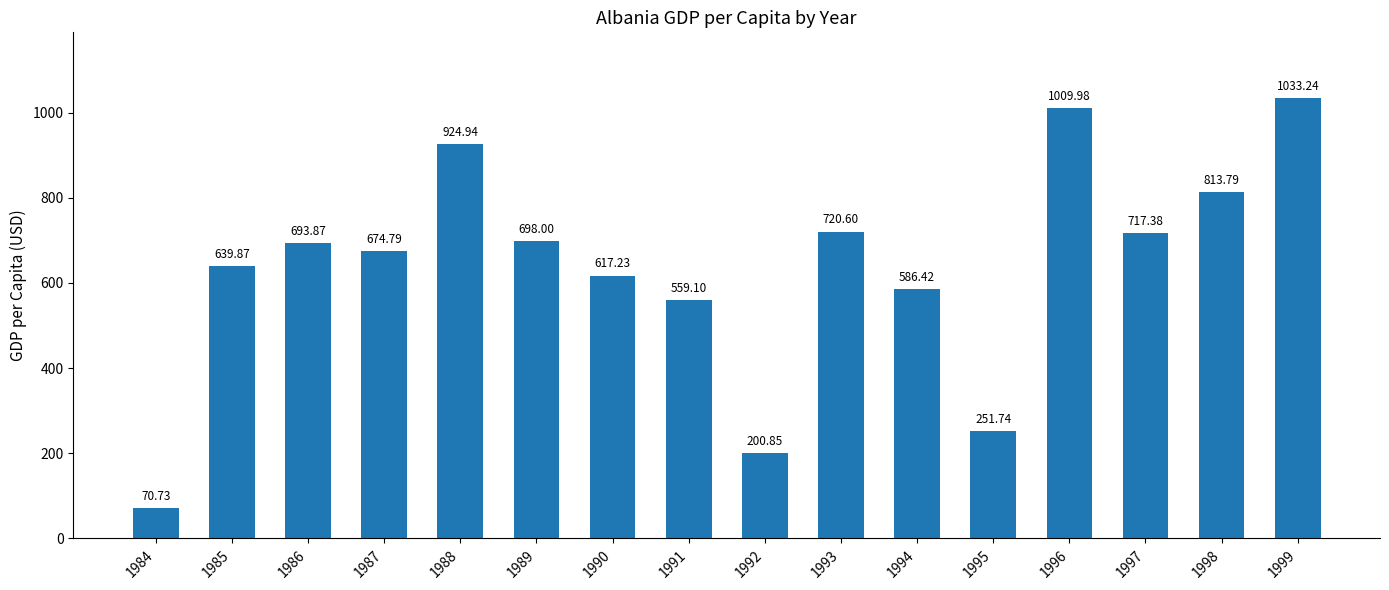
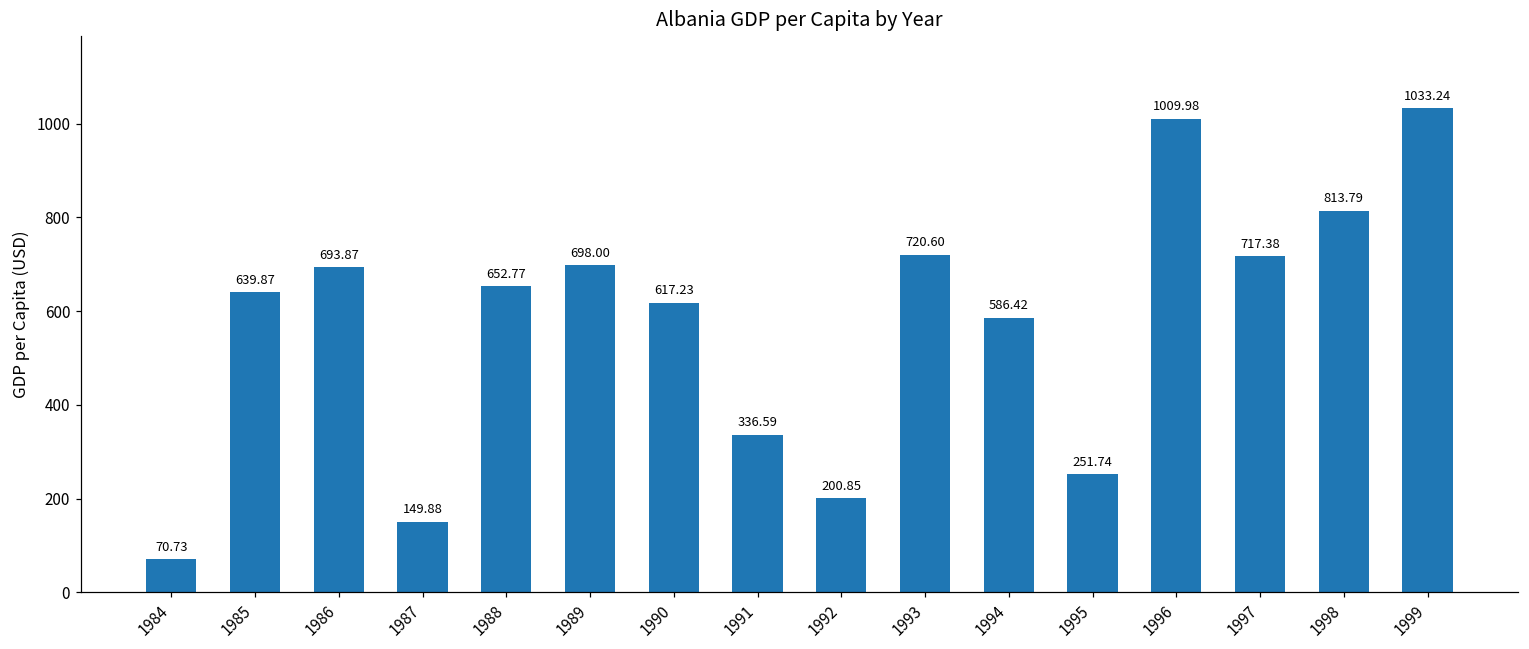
  {
    "1984": 70.73,
    "1985": 639.87,
    "1986": 693.87,
-   "1987": 674.79,
-   "1988": 924.94,
+   "1987": 149.88,
+   "1988": 652.77,
    "1989": 698.00,
    "1990": 617.23,
-   "1991": 559.10,
+   "1991": 336.59,
    "1992": 200.85,
    "1993": 720.60,
    "1994": 586.42,
    "1995": 251.74,
    "1996": 1009.98,
    "1997": 717.38,
    "1998": 813.79,
    "1999": 1033.24
  }
